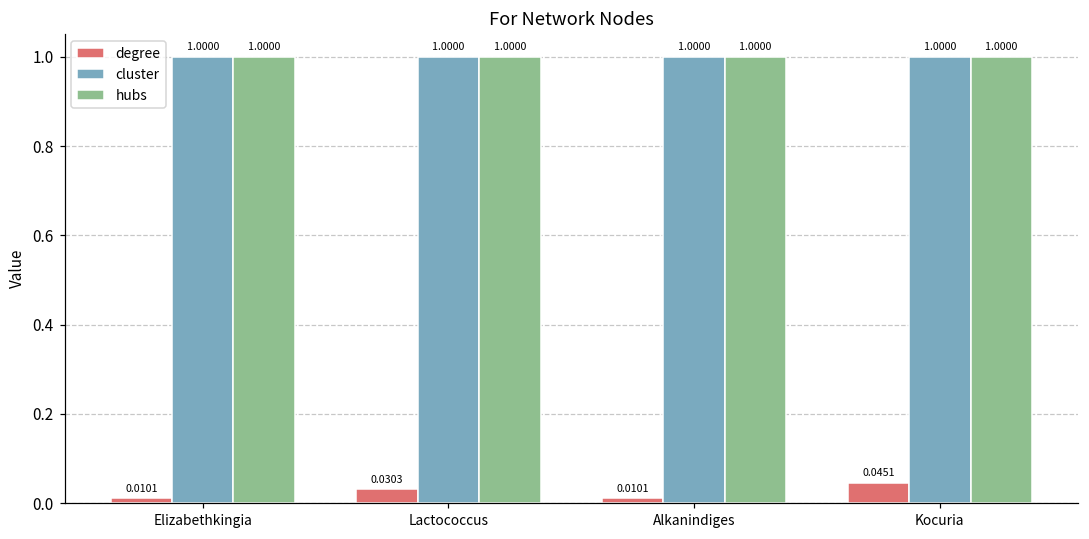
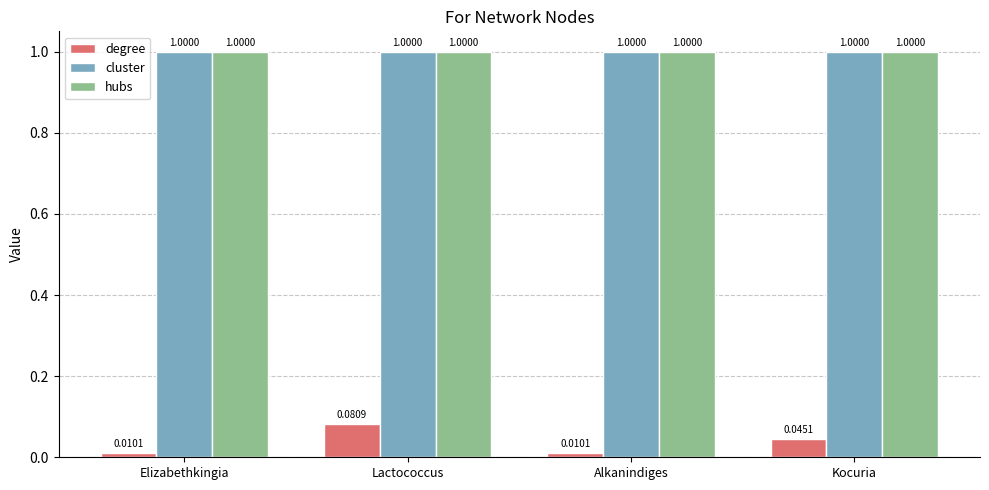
  {
    "degree": {
      "Elizabethkingia": 0.0101,
-     "Lactococcus": 0.0303,
+     "Lactococcus": 0.0809,
      "Alkanindiges": 0.0101,
      "Kocuria": 0.0451
    }
  }
